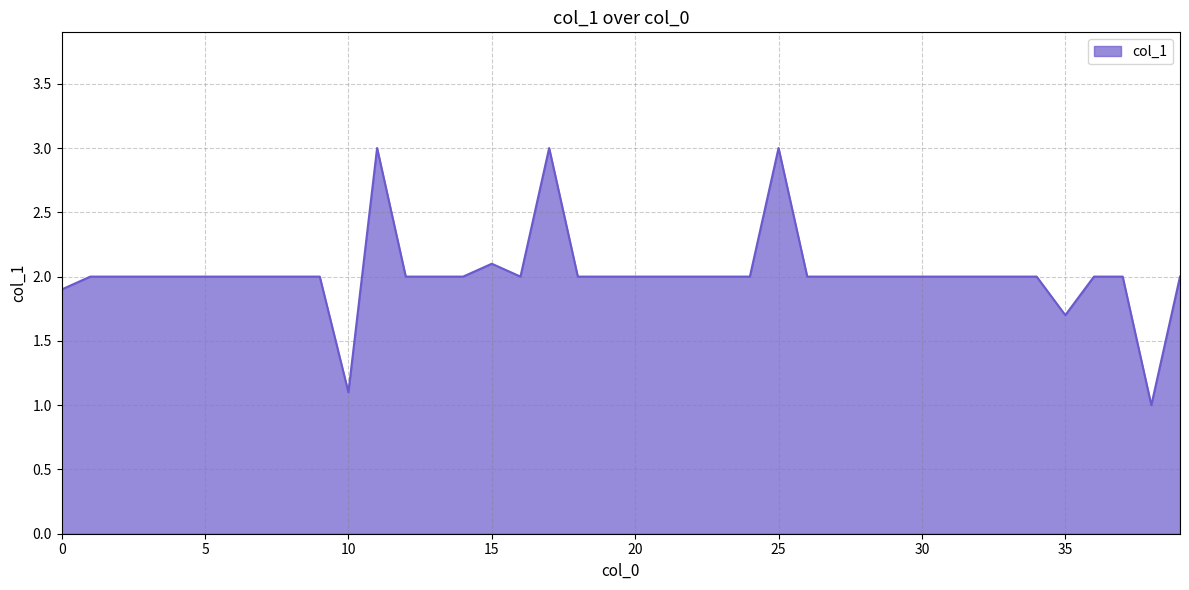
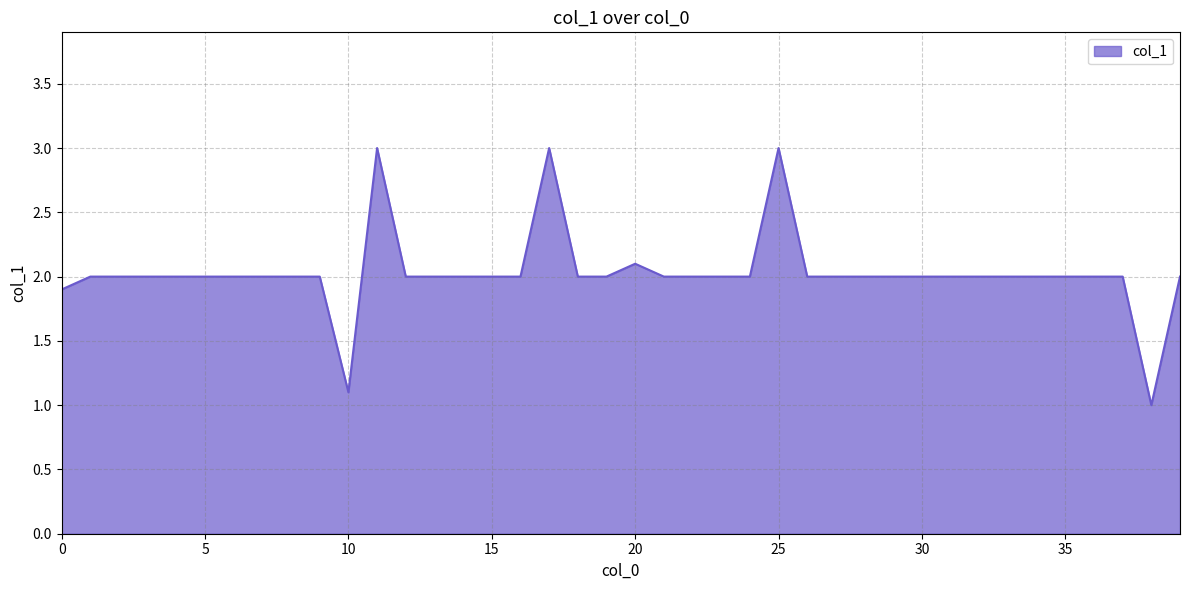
  {
    "0": 1.9,
    "5": 2.0,
    "10": 1.1,
-   "15": 2.1,
-   "20": 2.0,
+   "15": 2.0,
+   "20": 2.1,
    "25": 3.0,
    "30": 2.0,
-   "35": 1.7
+   "35": 2.0
  }
